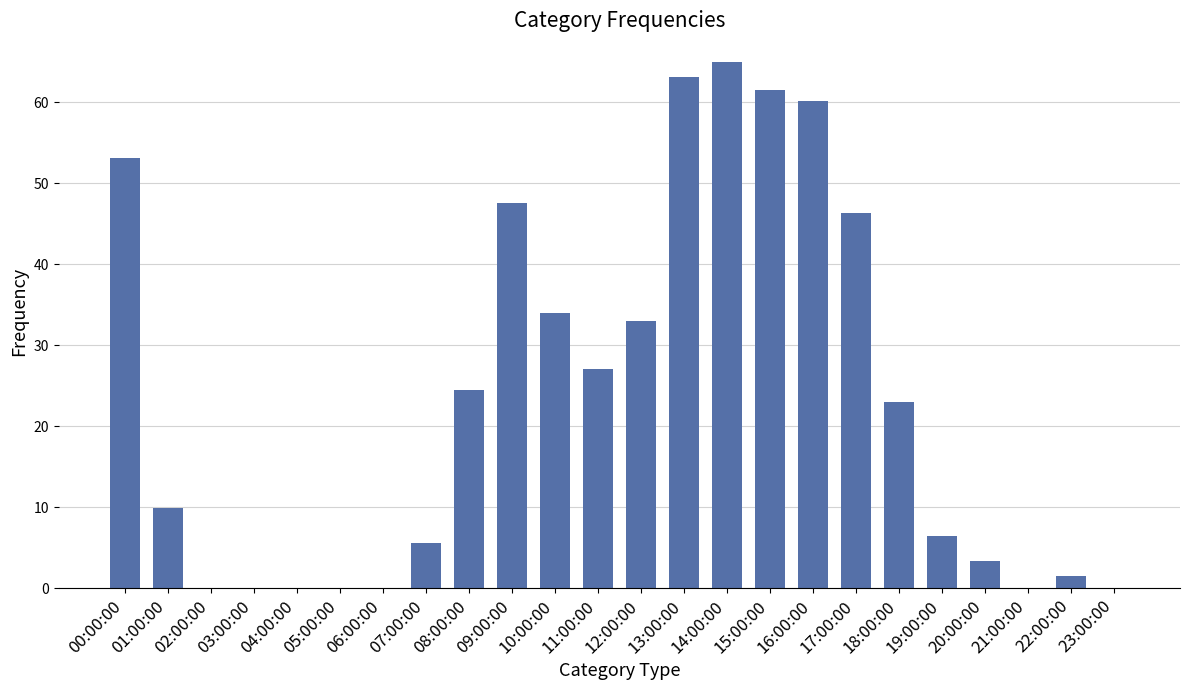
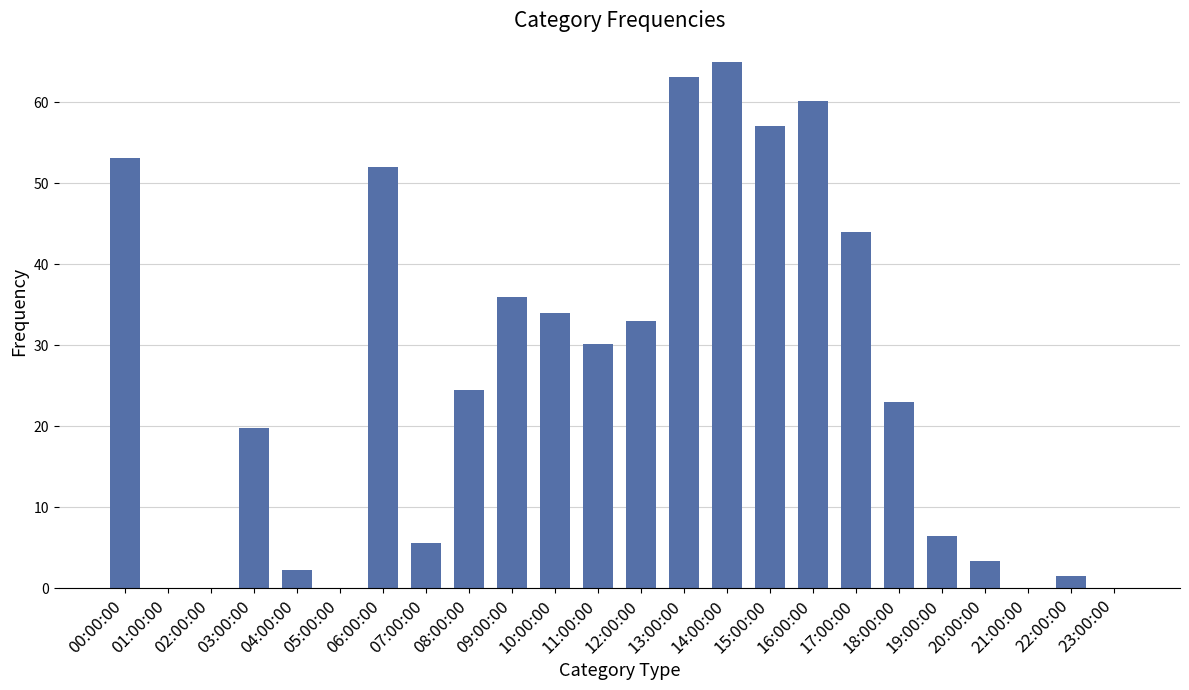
  {
    "00:00:00": 53,
-   "01:00:00": 10,
+   "01:00:00": 0,
    "02:00:00": 0,
-   "03:00:00": 0,
-   "04:00:00": 0,
+   "03:00:00": 20,
+   "04:00:00": 2,
    "05:00:00": 0,
-   "06:00:00": 0,
+   "06:00:00": 52,
    "07:00:00": 6,
    "08:00:00": 25,
-   "09:00:00": 48,
+   "09:00:00": 36,
    "10:00:00": 34,
-   "11:00:00": 27,
+   "11:00:00": 30,
    "12:00:00": 33,
    "13:00:00": 63,
    "14:00:00": 65,
-   "15:00:00": 62,
+   "15:00:00": 57,
    "16:00:00": 60,
-   "17:00:00": 46,
+   "17:00:00": 44,
    "18:00:00": 23,
    "19:00:00": 6,
    "20:00:00": 3,
    "21:00:00": 0,
    "22:00:00": 2,
    "23:00:00": 0
  }
